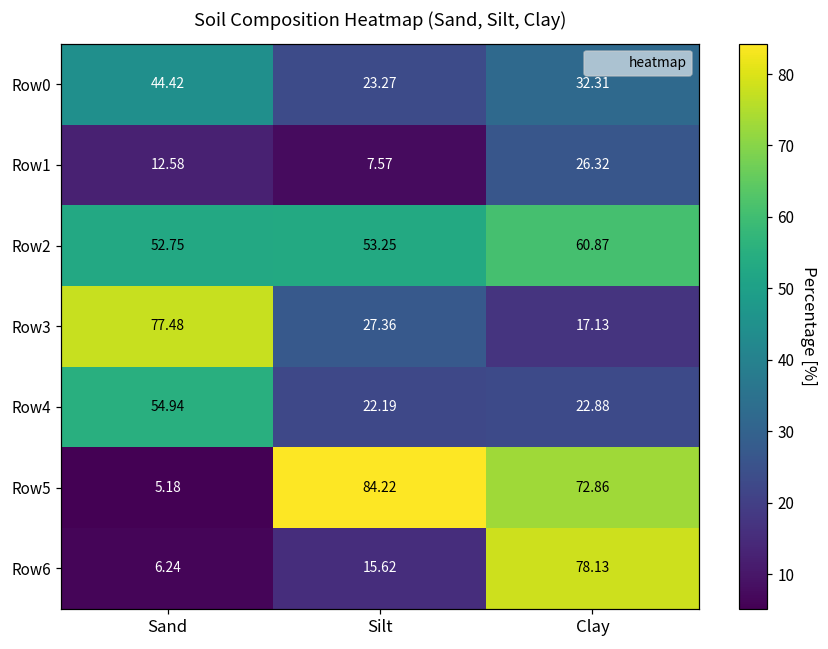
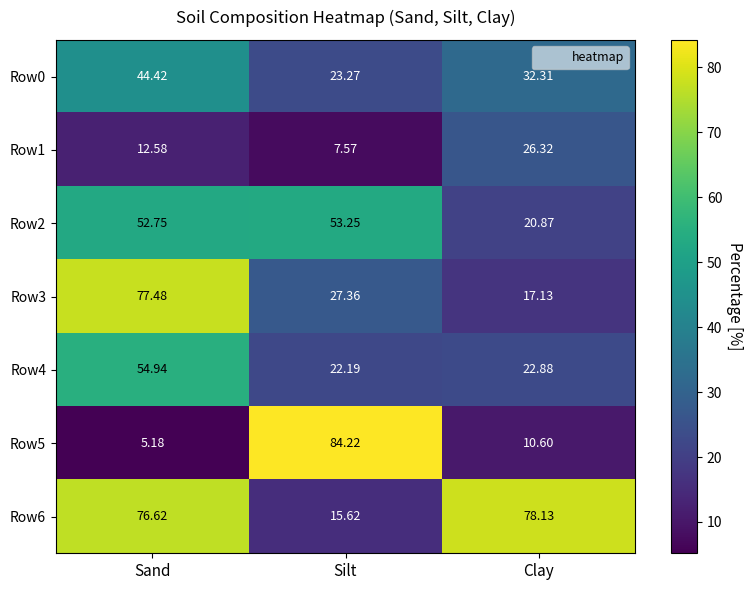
  {
    "Row0": {
      "Sand": 44.42,
      "Silt": 23.27,
      "Clay": 32.31
    },
    "Row1": {
      "Sand": 12.58,
      "Silt": 7.57,
      "Clay": 26.32
    },
    "Row2": {
      "Sand": 52.75,
      "Silt": 53.25,
-     "Clay": 60.87
+     "Clay": 20.87
    },
    "Row3": {
      "Sand": 77.48,
      "Silt": 27.36,
      "Clay": 17.13
    },
    "Row4": {
      "Sand": 54.94,
      "Silt": 22.19,
      "Clay": 22.88
    },
    "Row5": {
      "Sand": 5.18,
      "Silt": 84.22,
-     "Clay": 72.86
+     "Clay": 10.60
    },
    "Row6": {
-     "Sand": 6.24,
+     "Sand": 76.62,
      "Silt": 15.62,
      "Clay": 78.13
    }
  }
